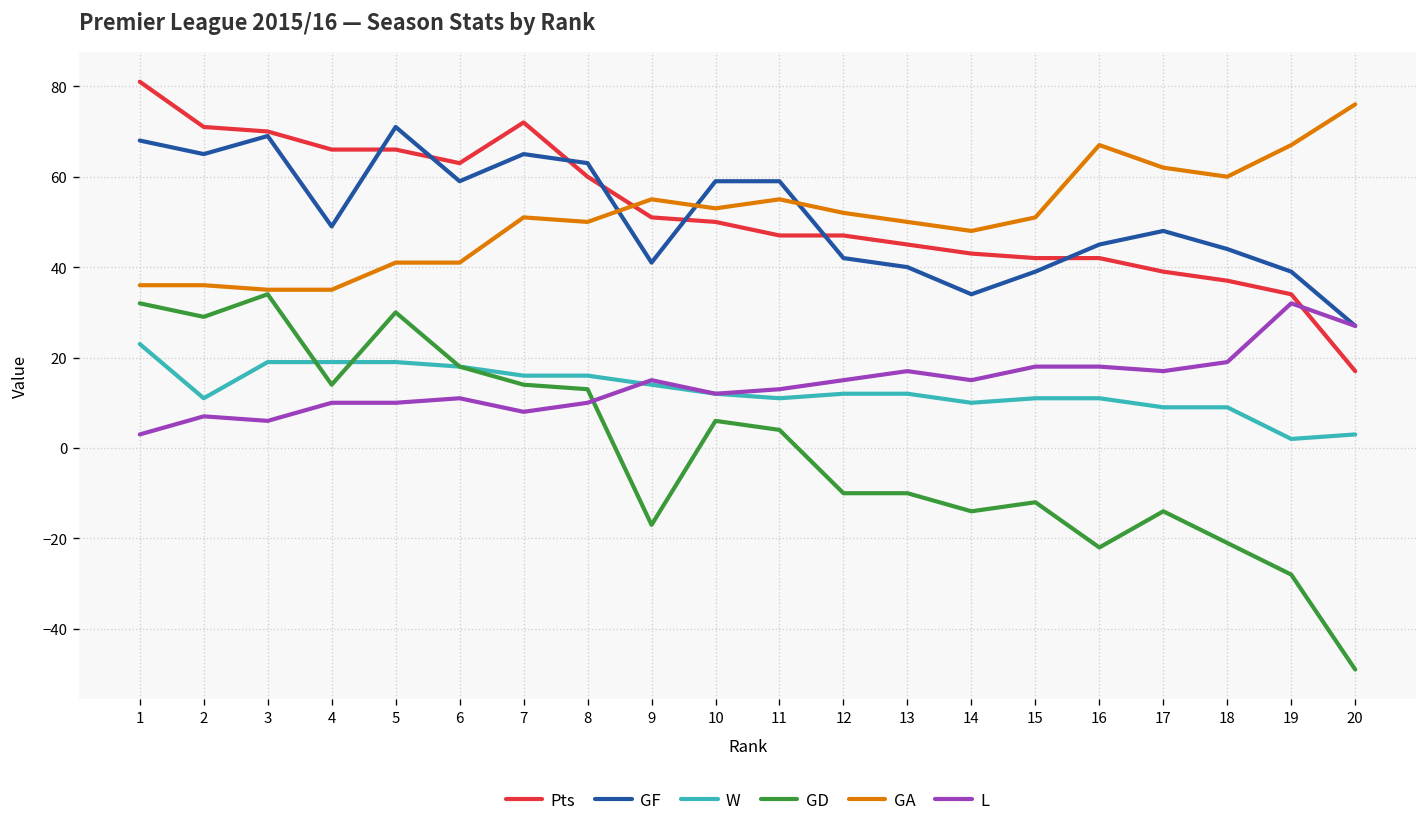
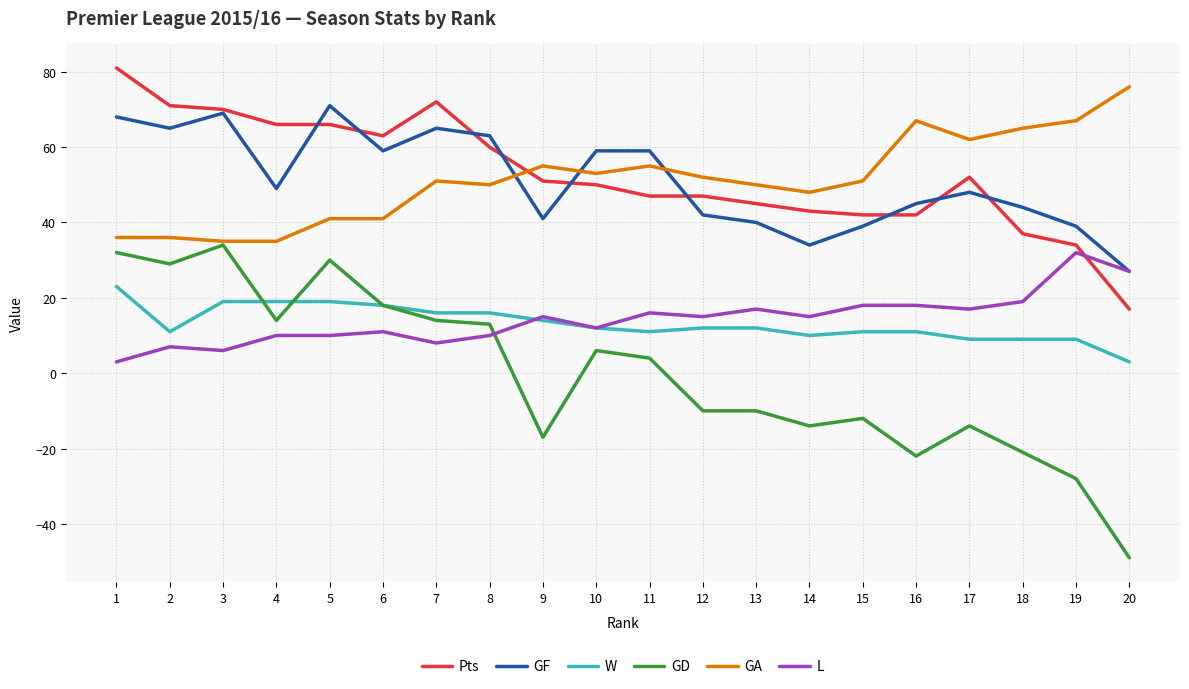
  {
    "Pts": {
      "1": 81,
      "2": 71,
      "3": 70,
      "4": 66,
      "5": 66,
      "6": 63,
      "7": 72,
      "8": 60,
      "9": 51,
      "10": 50,
      "11": 47,
      "12": 47,
      "13": 45,
      "14": 43,
      "15": 42,
      "16": 42,
-     "17": 39,
+     "17": 52,
      "18": 37,
      "19": 34,
      "20": 17
    },
    "GF": {
      "1": 68,
      "2": 65,
      "3": 69,
      "4": 49,
      "5": 71,
      "6": 59,
      "7": 65,
      "8": 63,
      "9": 41,
      "10": 59,
      "11": 59,
      "12": 42,
      "13": 40,
      "14": 34,
      "15": 39,
      "16": 45,
      "17": 48,
      "18": 44,
      "19": 39
    },
    "W": {
      "1": 23,
      "2": 11,
      "3": 19,
      "4": 19,
      "5": 19,
      "7": 16,
      "8": 16,
      "9": 14,
      "11": 11,
      "12": 12,
      "13": 12,
      "14": 10,
      "15": 11,
      "16": 11,
      "17": 9,
      "18": 9,
-     "19": 2,
+     "19": 9,
      "20": 3
    },
    "GD": {
      "1": 32,
      "2": 29,
      "3": 34,
      "4": 14,
      "5": 30,
      "7": 14,
      "8": 13,
      "9": -17,
      "10": 6,
      "11": 4,
      "12": -10,
      "13": -10,
      "14": -14,
      "15": -12,
      "16": -22,
      "17": -14,
      "18": -21,
      "19": -28,
      "20": -49
    },
    "GA": {
      "1": 36,
      "2": 36,
      "3": 35,
      "4": 35,
      "5": 41,
      "6": 41,
      "7": 51,
      "8": 50,
      "9": 55,
      "10": 53,
      "11": 55,
      "12": 52,
      "13": 50,
      "14": 48,
      "15": 51,
      "16": 67,
      "17": 62,
-     "18": 60,
+     "18": 65,
      "19": 67,
      "20": 76
    },
    "L": {
      "1": 3,
      "2": 7,
      "3": 6,
      "4": 10,
      "5": 10,
      "6": 11,
      "7": 8,
      "8": 10,
      "9": 15,
-     "11": 13,
+     "11": 16,
      "12": 15,
      "13": 17,
      "14": 15,
      "15": 18,
      "16": 18,
      "17": 17,
      "18": 19,
      "19": 32
    }
  }
